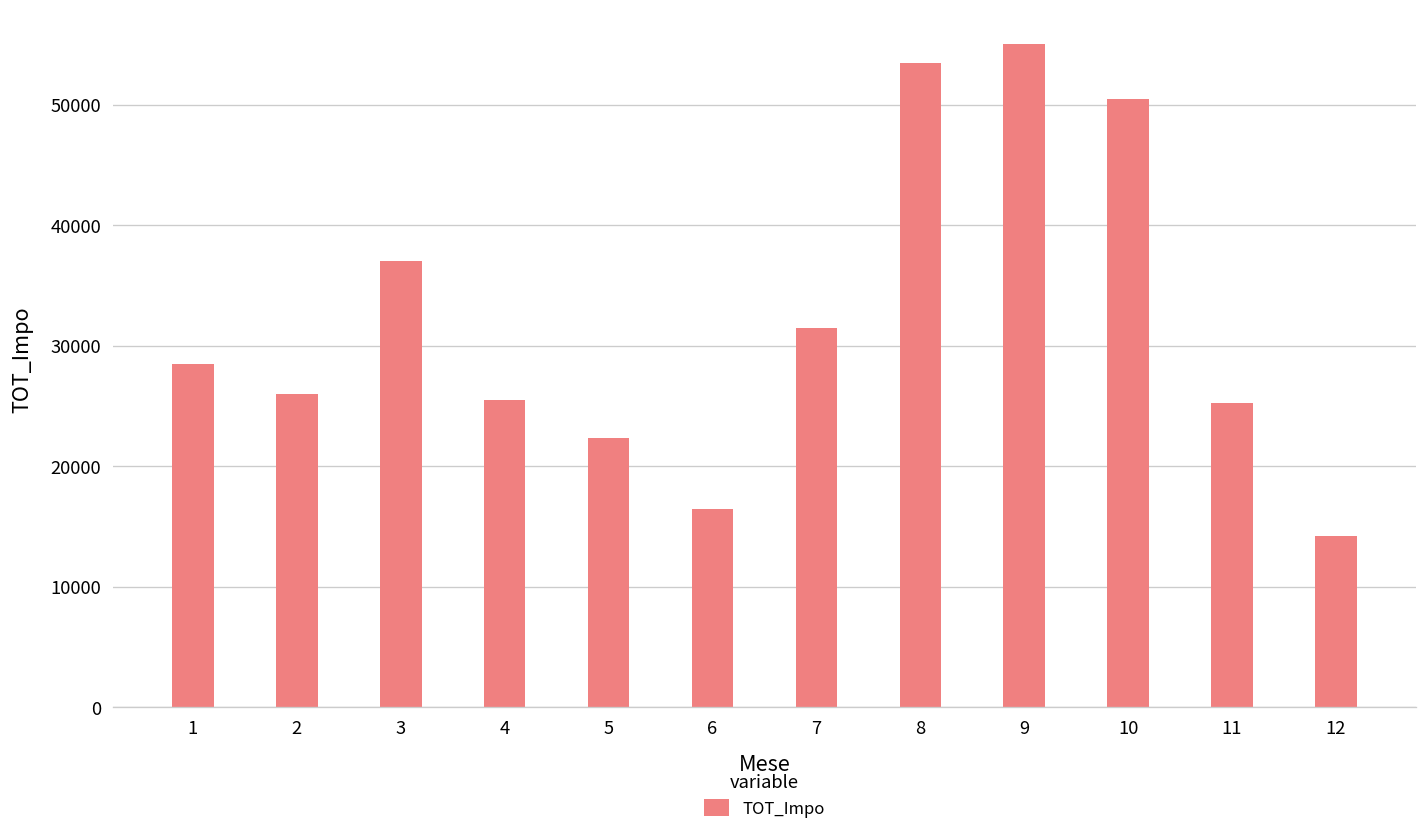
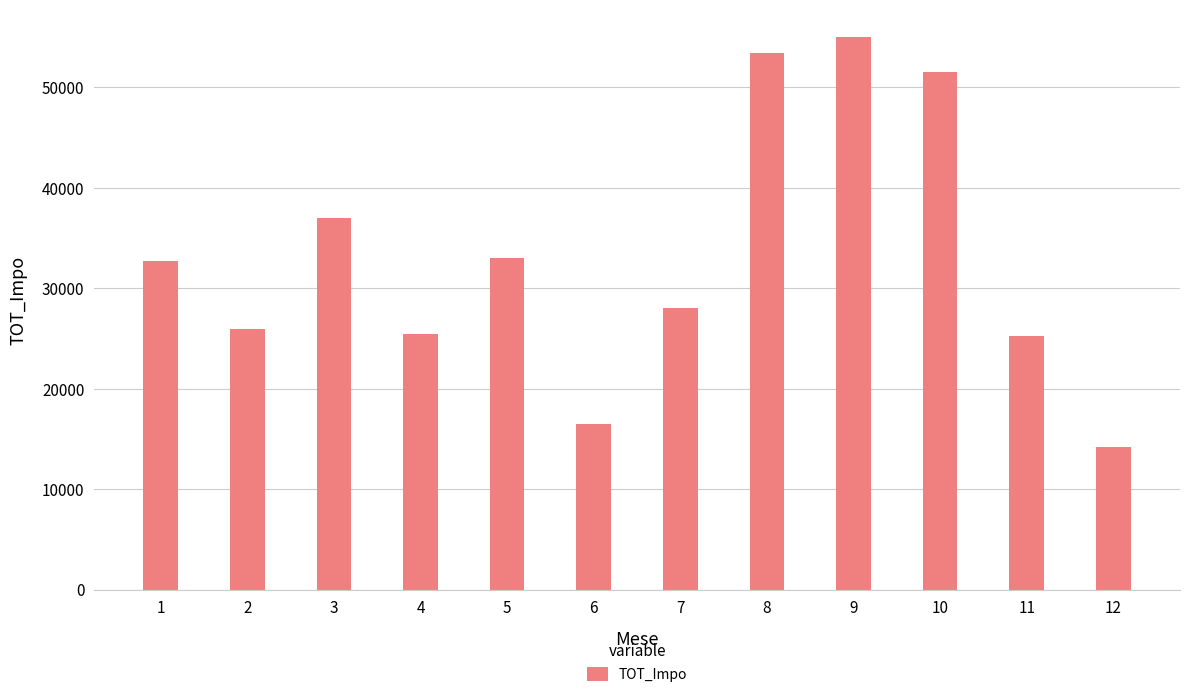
  {
-   "1": 28500,
+   "1": 32700,
    "2": 26000,
    "3": 37000,
    "4": 25500,
-   "5": 22300,
+   "5": 33000,
    "6": 16500,
-   "7": 31500,
+   "7": 28000,
    "8": 53500,
    "9": 55000,
-   "10": 50400,
+   "10": 51500,
    "11": 25200,
    "12": 14200
  }
